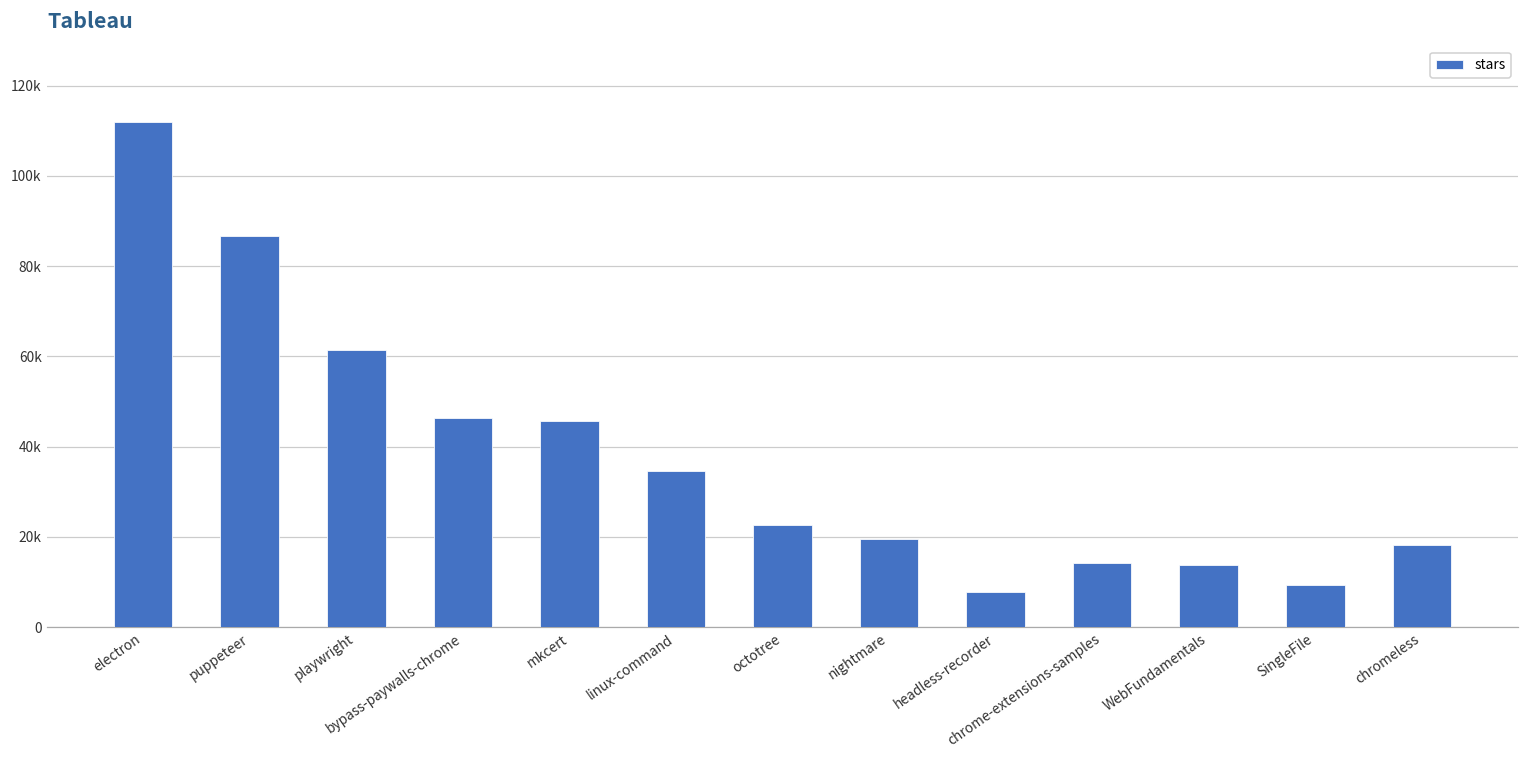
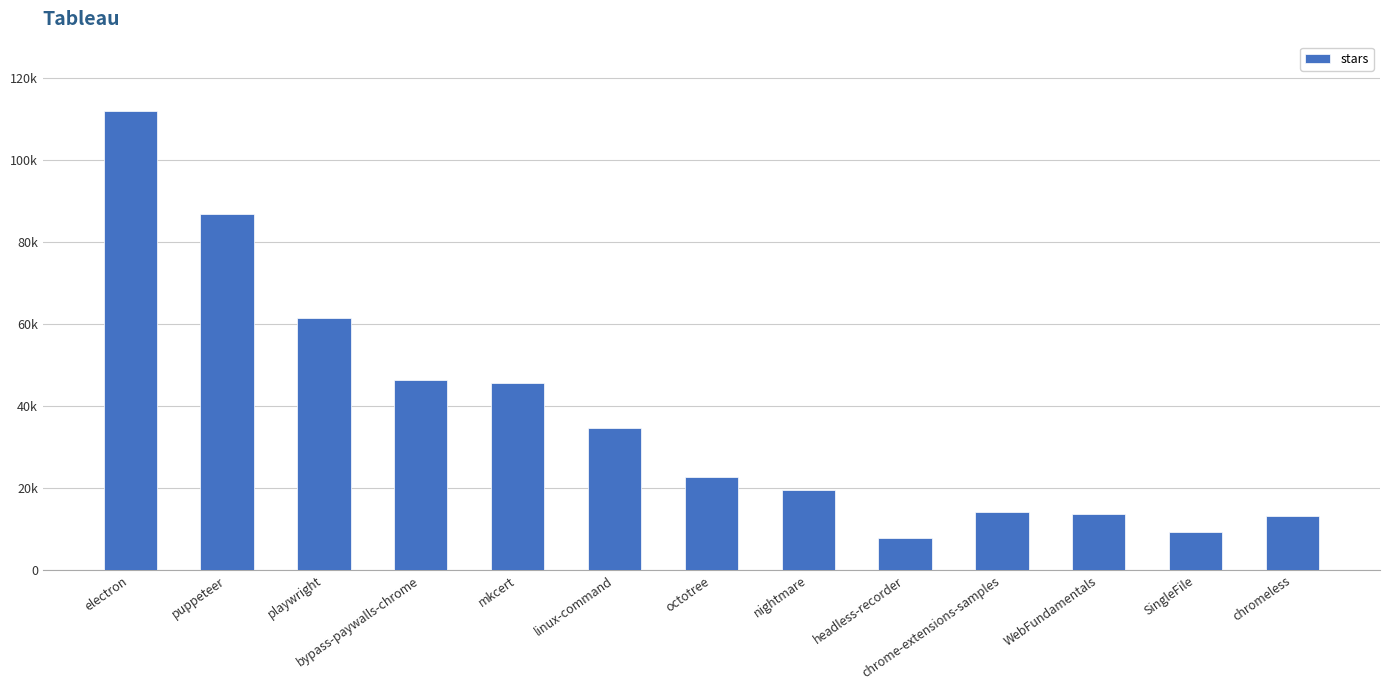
  {
    "electron": 112000,
    "puppeteer": 87000,
    "playwright": 61000,
    "bypass-paywalls-chrome": 46000,
    "mkcert": 46000,
    "linux-command": 35000,
    "octotree": 23000,
    "nightmare": 20000,
    "headless-recorder": 8000,
    "chrome-extensions-samples": 14000,
    "WebFundamentals": 14000,
    "SingleFile": 9000,
-   "chromeless": 18000
+   "chromeless": 13000
  }
